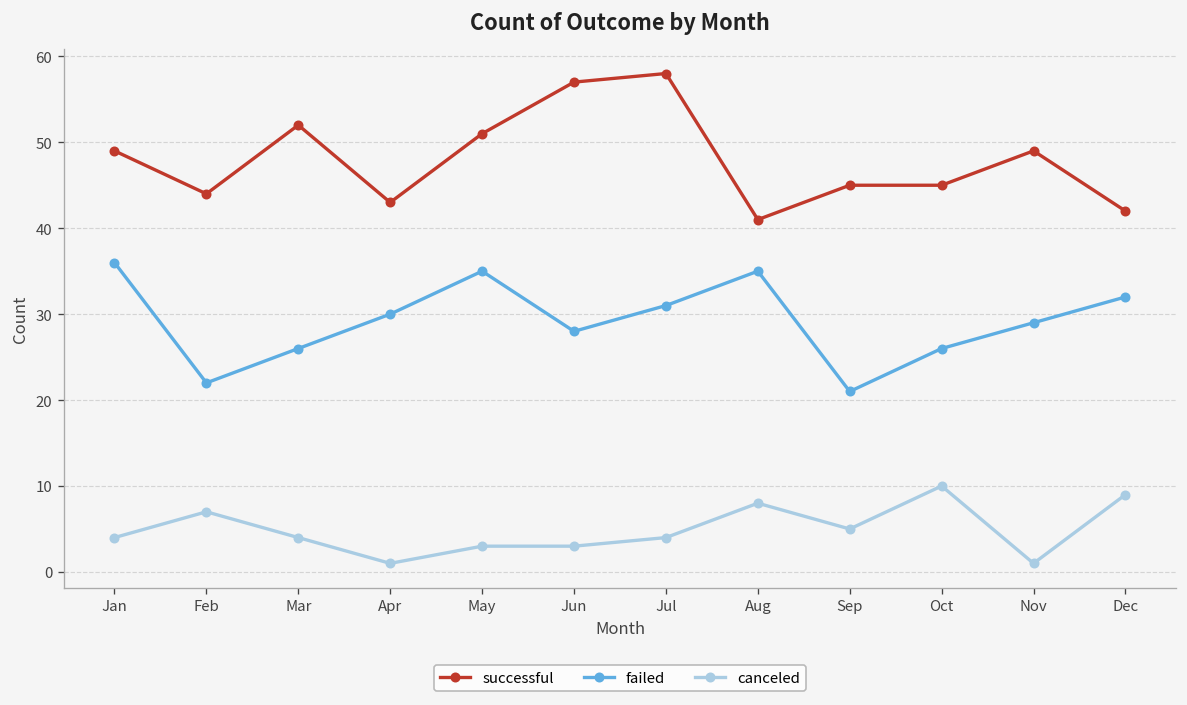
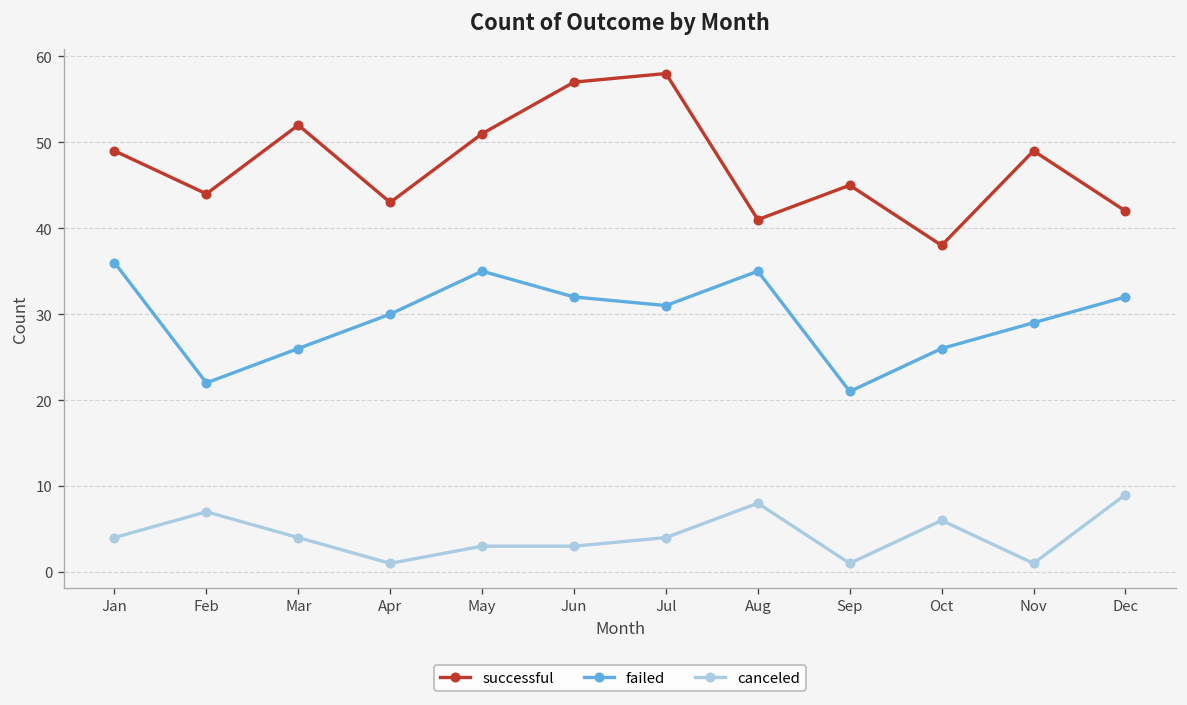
  {
    "successful": {
      "Jan": 49,
      "Feb": 44,
      "Mar": 52,
      "Apr": 43,
      "May": 51,
      "Jun": 57,
      "Jul": 58,
      "Aug": 41,
      "Sep": 45,
-     "Oct": 45,
+     "Oct": 38,
      "Nov": 49,
      "Dec": 42
    },
    "failed": {
      "Jan": 36,
      "Feb": 22,
      "Mar": 26,
      "Apr": 30,
      "May": 35,
-     "Jun": 28,
+     "Jun": 32,
      "Jul": 31,
      "Aug": 35,
      "Sep": 21,
      "Oct": 26,
      "Nov": 29,
      "Dec": 32
    },
    "canceled": {
      "Jan": 4,
      "Feb": 7,
      "Mar": 4,
      "Apr": 1,
      "May": 3,
      "Jun": 3,
      "Jul": 4,
      "Aug": 8,
-     "Sep": 5,
-     "Oct": 10,
+     "Sep": 1,
+     "Oct": 6,
      "Nov": 1,
      "Dec": 9
    }
  }
